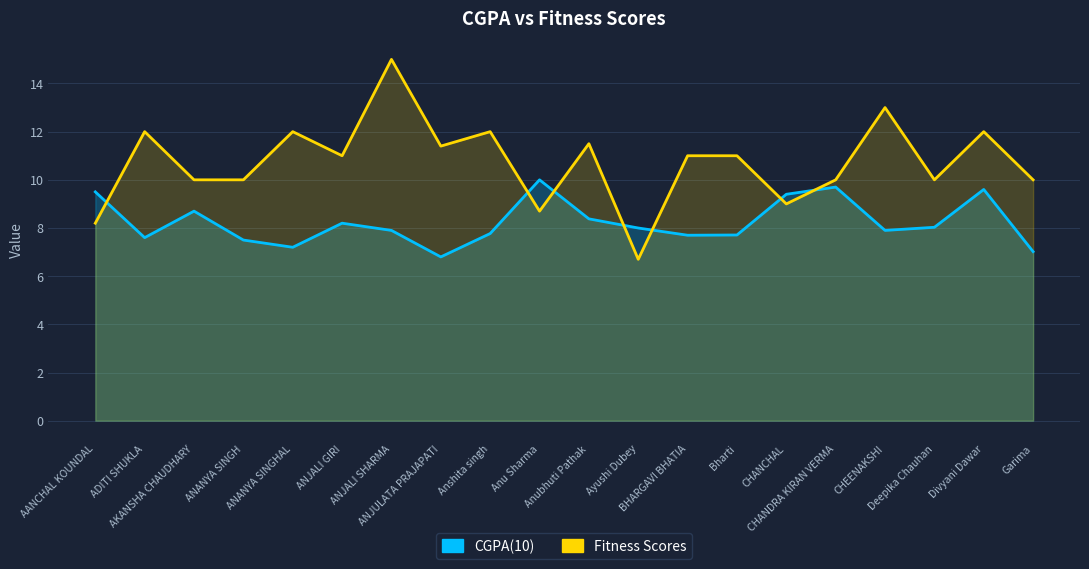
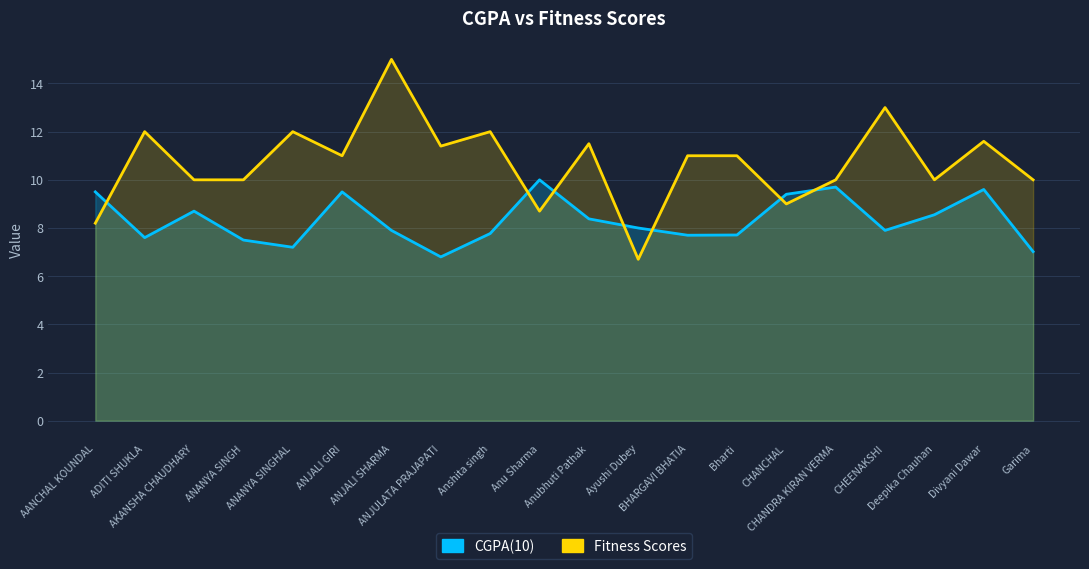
  {
    "CGPA(10)": {
      "AANCHAL KOUNDAL": 9.5,
      "ADITI SHUKLA": 7.6,
      "AKANSHA CHAUDHARY": 8.7,
      "ANANYA SINGH": 7.5,
      "ANANYA SINGHAL": 7.2,
-     "ANJALI GIRI": 8.2,
+     "ANJALI GIRI": 9.5,
      "ANJALI SHARMA": 7.9,
      "ANJULATA PRAJAPATI": 6.8,
      "Anshita singh": 7.8,
      "Anu Sharma": 10.0,
      "Anubhuti Pathak": 8.4,
      "Ayushi Dubey": 8.0,
      "BHARGAVI BHATIA": 7.7,
      "Bharti": 7.7,
      "CHANCHAL": 9.4,
      "CHANDRA KIRAN VERMA": 9.7,
      "CHEENAKSHI": 7.9,
-     "Deepika Chauhan": 8.0,
+     "Deepika Chauhan": 8.6,
      "Divyani Dawar": 9.6,
      "Garima": 7.0
    },
    "Fitness Scores": {
      "AANCHAL KOUNDAL": 8.2,
      "ADITI SHUKLA": 12.0,
      "AKANSHA CHAUDHARY": 10.0,
      "ANANYA SINGH": 10.0,
      "ANANYA SINGHAL": 12.0,
      "ANJALI GIRI": 11.0,
      "ANJALI SHARMA": 15.0,
      "ANJULATA PRAJAPATI": 11.4,
      "Anshita singh": 12.0,
      "Anu Sharma": 8.7,
      "Anubhuti Pathak": 11.5,
      "Ayushi Dubey": 6.7,
      "BHARGAVI BHATIA": 11.0,
      "Bharti": 11.0,
      "CHANCHAL": 9.0,
      "CHANDRA KIRAN VERMA": 10.0,
      "CHEENAKSHI": 13.0,
      "Deepika Chauhan": 10.0,
-     "Divyani Dawar": 12.0,
+     "Divyani Dawar": 11.6,
      "Garima": 10.0
    }
  }
